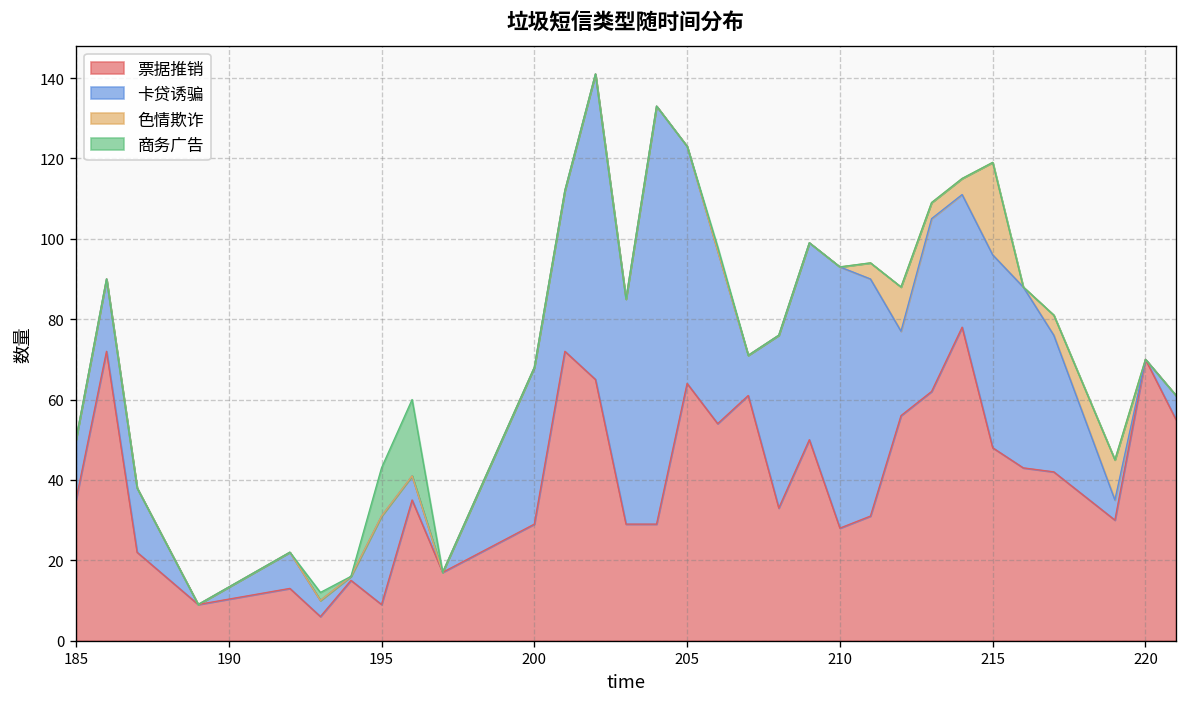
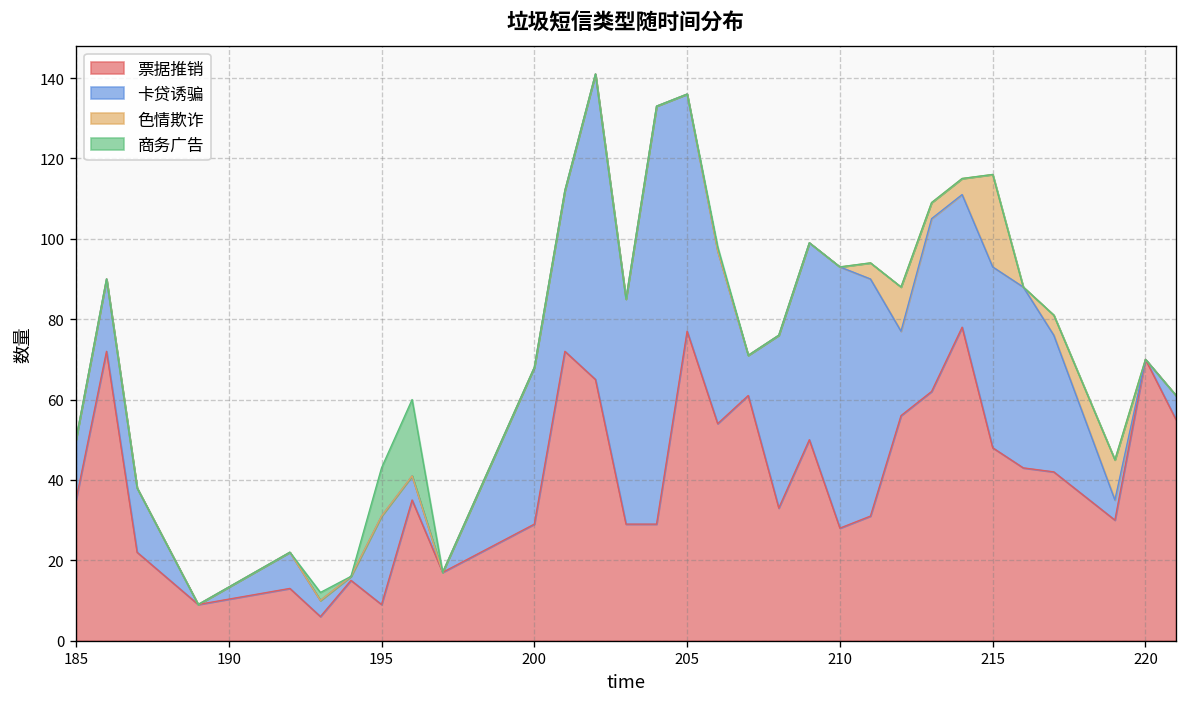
  {
    "票据推销": {
      "185": 35,
      "195": 9,
      "200": 29,
-     "205": 64,
+     "205": 77,
      "210": 28,
      "215": 48
    },
    "卡贷诱骗": {
-     "215": 48
+     "215": 45
    },
    "商务广告": {
      "195": 12
    }
  }
